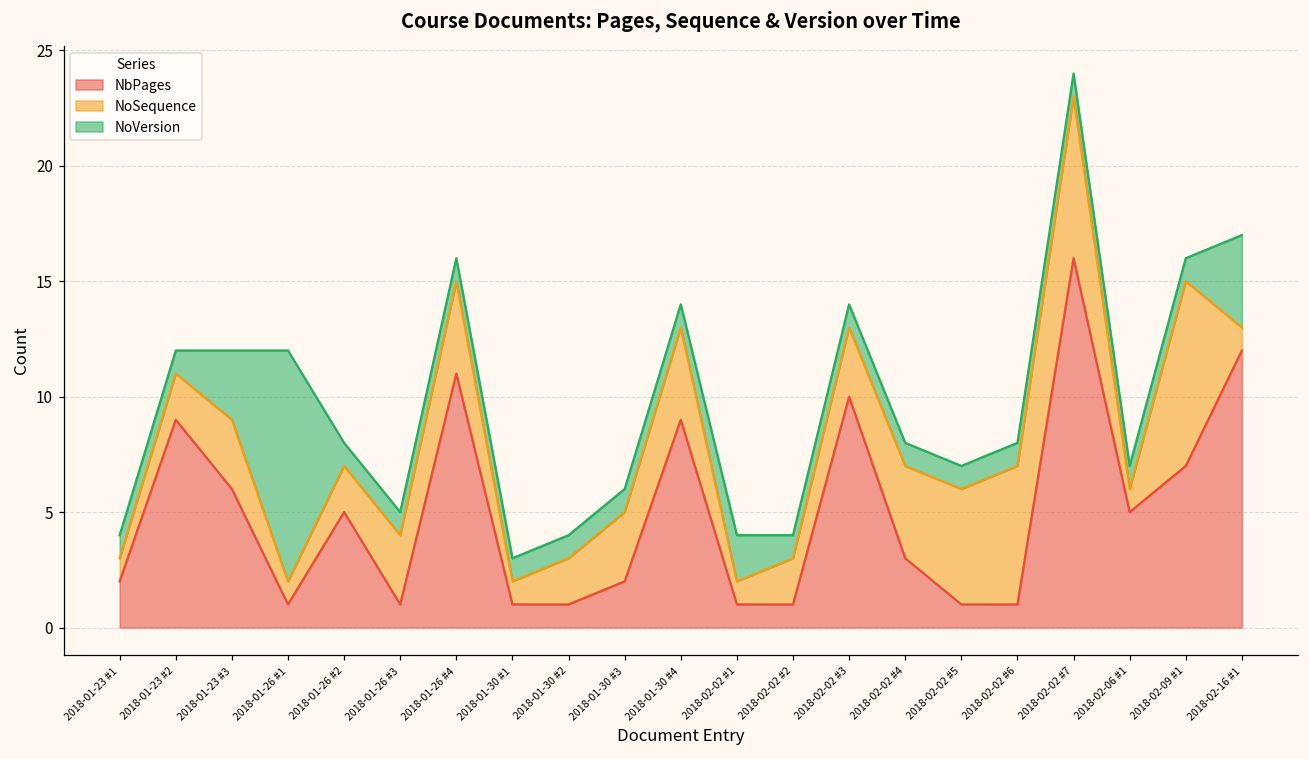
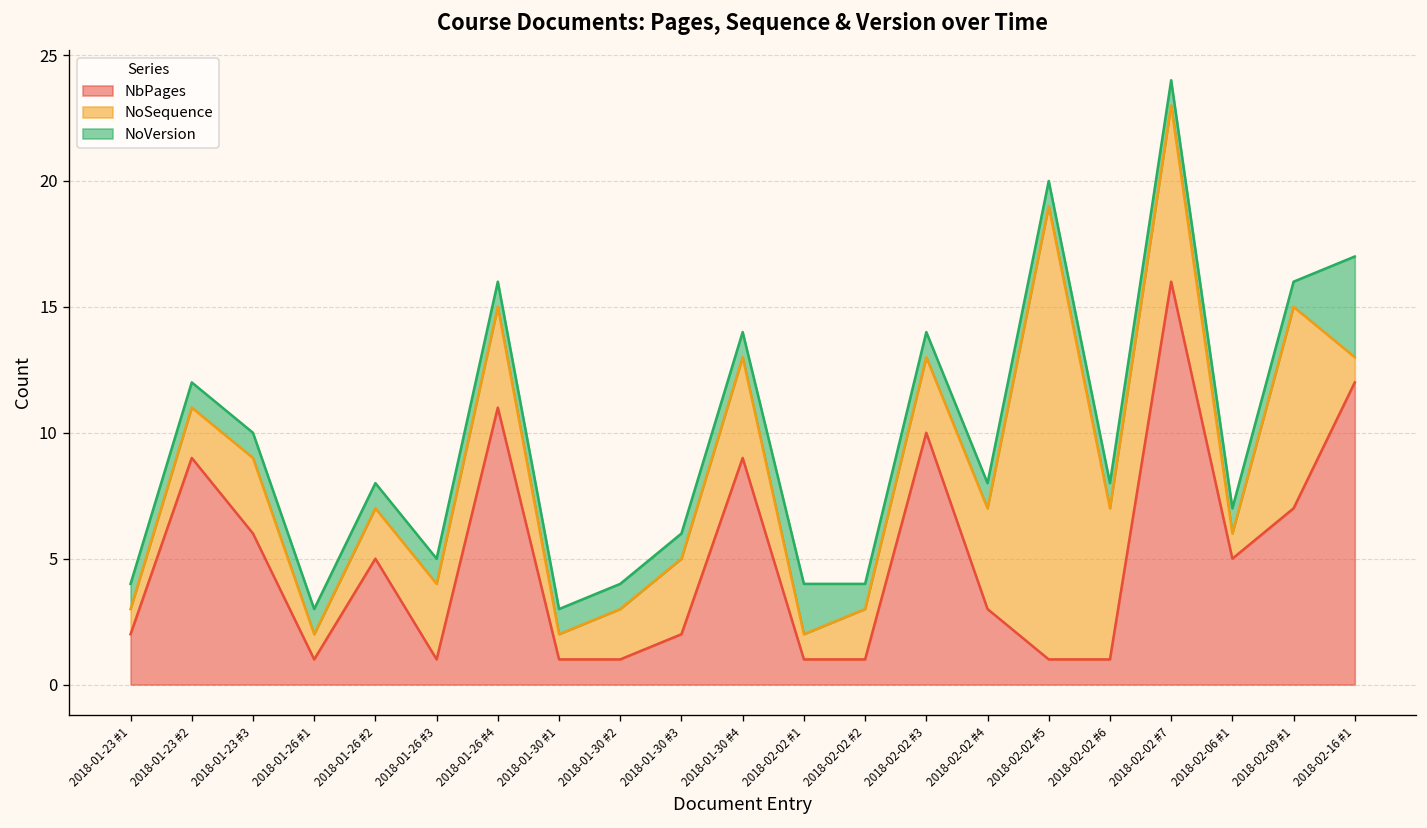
  {
    "NbPages": {
      "2018-01-23 #1": 2,
      "2018-01-23 #2": 9,
      "2018-01-23 #3": 6,
      "2018-01-26 #1": 1,
      "2018-01-26 #2": 5,
      "2018-01-26 #3": 1,
      "2018-01-26 #4": 11,
      "2018-01-30 #1": 1,
      "2018-01-30 #2": 1,
      "2018-01-30 #3": 2,
      "2018-01-30 #4": 9,
      "2018-02-02 #1": 1,
      "2018-02-02 #2": 1,
      "2018-02-02 #3": 10,
      "2018-02-02 #4": 3,
      "2018-02-02 #5": 1,
      "2018-02-02 #6": 1,
      "2018-02-02 #7": 16,
      "2018-02-06 #1": 5,
      "2018-02-09 #1": 7,
      "2018-02-16 #1": 12
    },
    "NoSequence": {
      "2018-01-23 #1": 1,
      "2018-01-23 #2": 2,
      "2018-01-23 #3": 3,
      "2018-01-26 #1": 1,
      "2018-01-26 #2": 2,
      "2018-01-26 #3": 3,
      "2018-01-26 #4": 4,
      "2018-01-30 #1": 1,
      "2018-01-30 #2": 2,
      "2018-01-30 #3": 3,
      "2018-01-30 #4": 4,
      "2018-02-02 #1": 1,
      "2018-02-02 #2": 2,
      "2018-02-02 #3": 3,
      "2018-02-02 #4": 4,
-     "2018-02-02 #5": 5,
+     "2018-02-02 #5": 18,
      "2018-02-02 #6": 6,
      "2018-02-02 #7": 7,
      "2018-02-06 #1": 1,
      "2018-02-09 #1": 8,
      "2018-02-16 #1": 1
    },
    "NoVersion": {
      "2018-01-23 #1": 1,
      "2018-01-23 #2": 1,
-     "2018-01-23 #3": 3,
-     "2018-01-26 #1": 10,
+     "2018-01-23 #3": 1,
+     "2018-01-26 #1": 1,
      "2018-01-26 #2": 1,
      "2018-01-26 #3": 1,
      "2018-01-26 #4": 1,
      "2018-01-30 #1": 1,
      "2018-01-30 #2": 1,
      "2018-01-30 #3": 1,
      "2018-01-30 #4": 1,
      "2018-02-02 #1": 2,
      "2018-02-02 #2": 1,
      "2018-02-02 #3": 1,
      "2018-02-02 #4": 1,
      "2018-02-02 #5": 1,
      "2018-02-02 #6": 1,
      "2018-02-02 #7": 1,
      "2018-02-06 #1": 1,
      "2018-02-09 #1": 1,
      "2018-02-16 #1": 4
    }
  }
